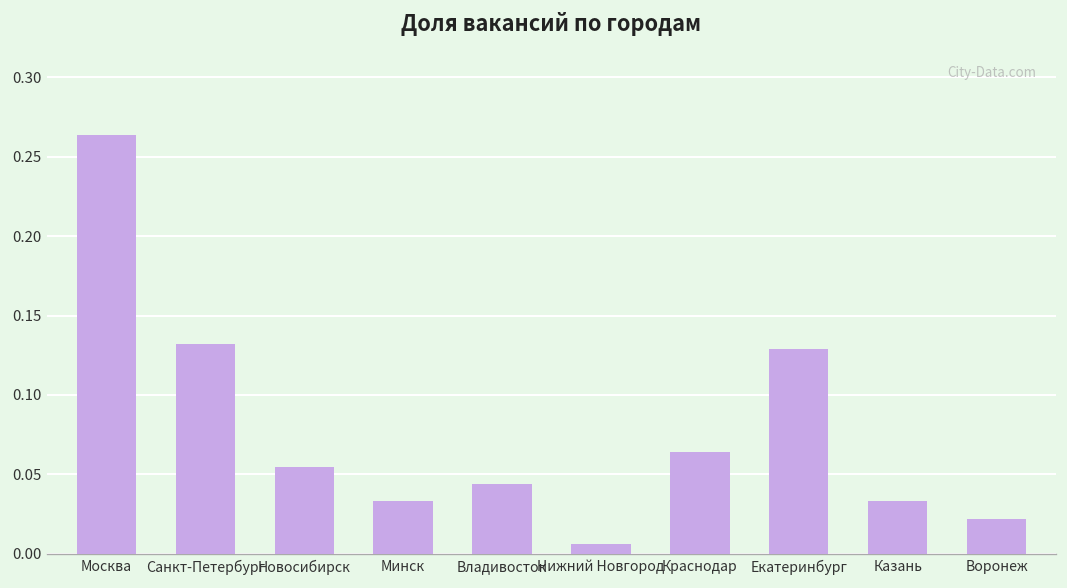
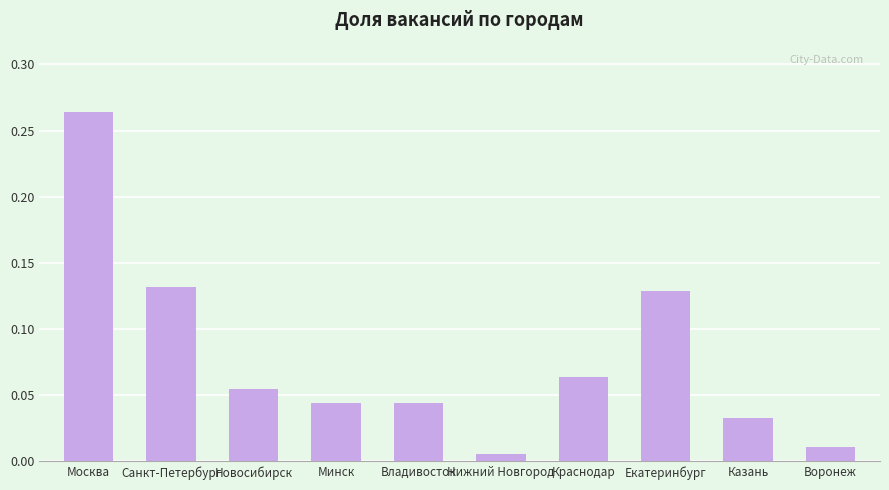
  {
    "Москва": 0.264,
    "Санкт-Петербург": 0.132,
    "Новосибирск": 0.055,
-   "Минск": 0.033,
+   "Минск": 0.044,
    "Владивосток": 0.044,
    "Нижний Новгород": 0.006,
    "Краснодар": 0.064,
    "Екатеринбург": 0.129,
    "Казань": 0.033,
-   "Воронеж": 0.022
+   "Воронеж": 0.011
  }
